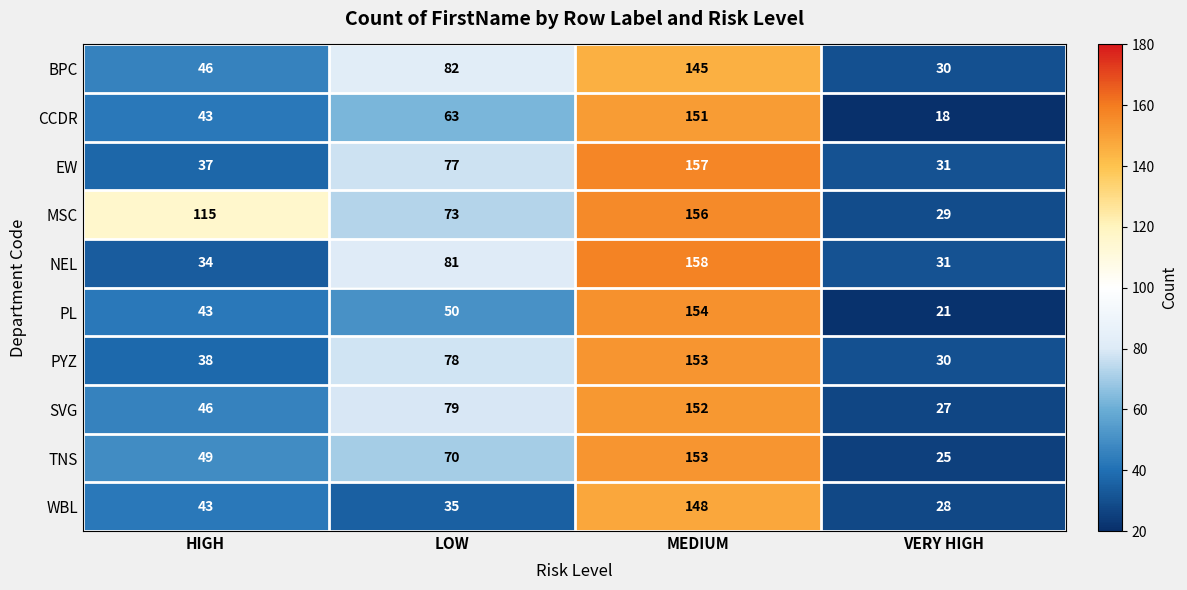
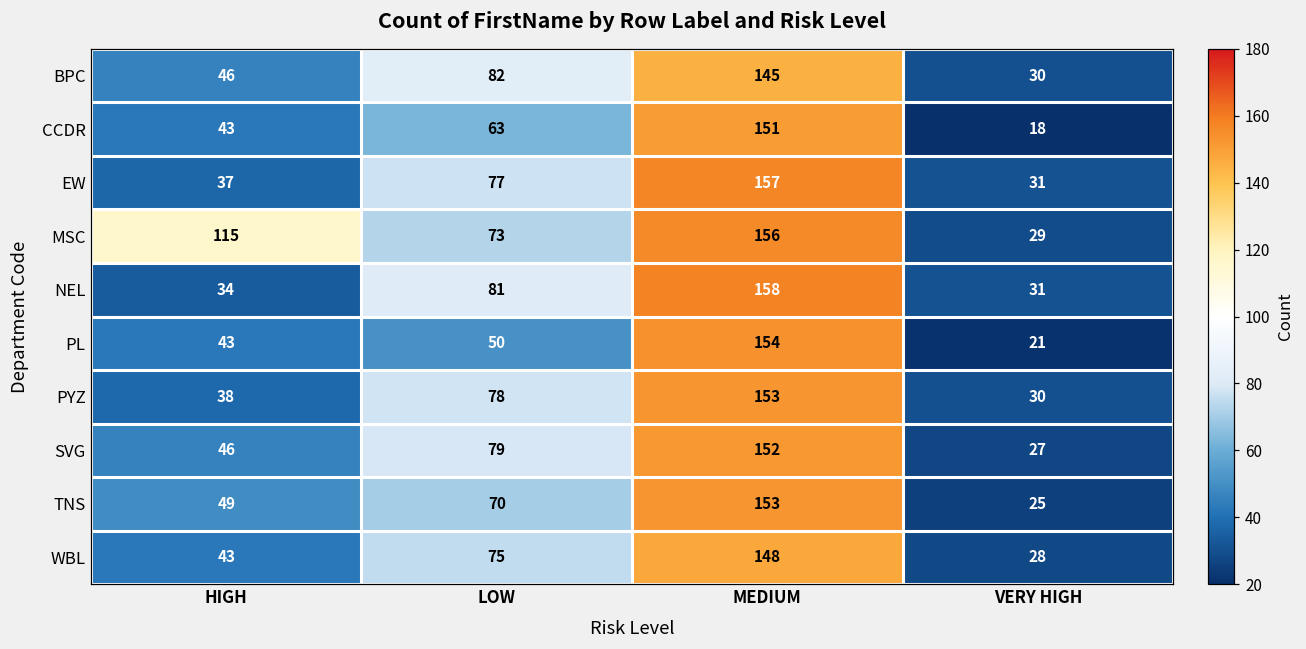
  {
    "BPC": {
      "HIGH": 46,
      "LOW": 82,
      "MEDIUM": 145,
      "VERY HIGH": 30
    },
    "CCDR": {
      "HIGH": 43,
      "LOW": 63,
      "MEDIUM": 151,
      "VERY HIGH": 18
    },
    "EW": {
      "HIGH": 37,
      "LOW": 77,
      "MEDIUM": 157,
      "VERY HIGH": 31
    },
    "MSC": {
      "HIGH": 115,
      "LOW": 73,
      "MEDIUM": 156,
      "VERY HIGH": 29
    },
    "NEL": {
      "HIGH": 34,
      "LOW": 81,
      "MEDIUM": 158,
      "VERY HIGH": 31
    },
    "PL": {
      "HIGH": 43,
      "LOW": 50,
      "MEDIUM": 154,
      "VERY HIGH": 21
    },
    "PYZ": {
      "HIGH": 38,
      "LOW": 78,
      "MEDIUM": 153,
      "VERY HIGH": 30
    },
    "SVG": {
      "HIGH": 46,
      "LOW": 79,
      "MEDIUM": 152,
      "VERY HIGH": 27
    },
    "TNS": {
      "HIGH": 49,
      "LOW": 70,
      "MEDIUM": 153,
      "VERY HIGH": 25
    },
    "WBL": {
      "HIGH": 43,
-     "LOW": 35,
+     "LOW": 75,
      "MEDIUM": 148,
      "VERY HIGH": 28
    }
  }
